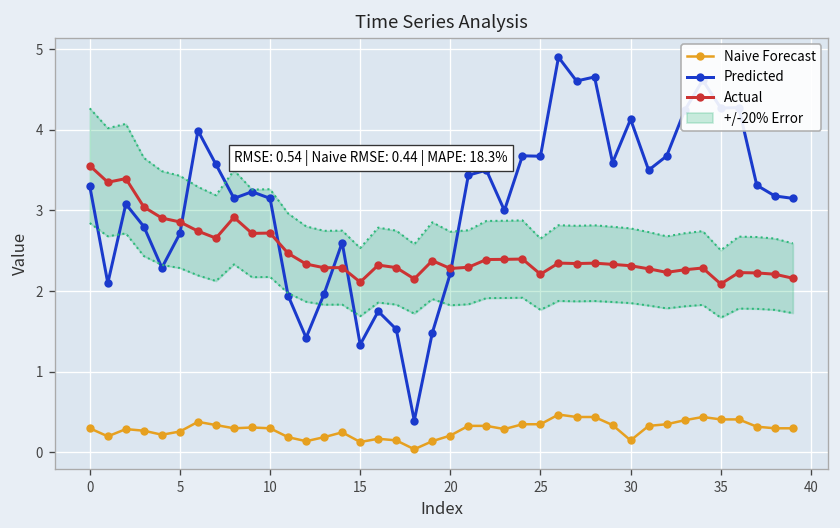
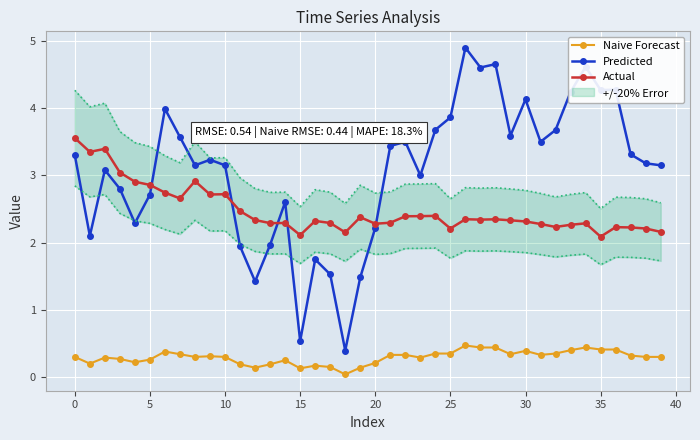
  {
    "Naive Forecast": {
      "0": 0.3,
      "5": 0.3,
      "10": 0.3,
      "15": 0.1,
      "20": 0.2,
      "25": 0.4,
-     "30": 0.2,
+     "30": 0.4,
      "35": 0.4
    },
    "Predicted": {
      "0": 3.3,
      "5": 2.7,
      "10": 3.2,
-     "15": 1.3,
+     "15": 0.5,
      "20": 2.2,
-     "25": 3.7,
+     "25": 3.9,
      "30": 4.1
    },
    "Actual": {
      "0": 3.6,
      "5": 2.9,
      "10": 2.7,
      "15": 2.1,
      "20": 2.3,
      "25": 2.2,
      "30": 2.3,
      "35": 2.1
    }
  }
